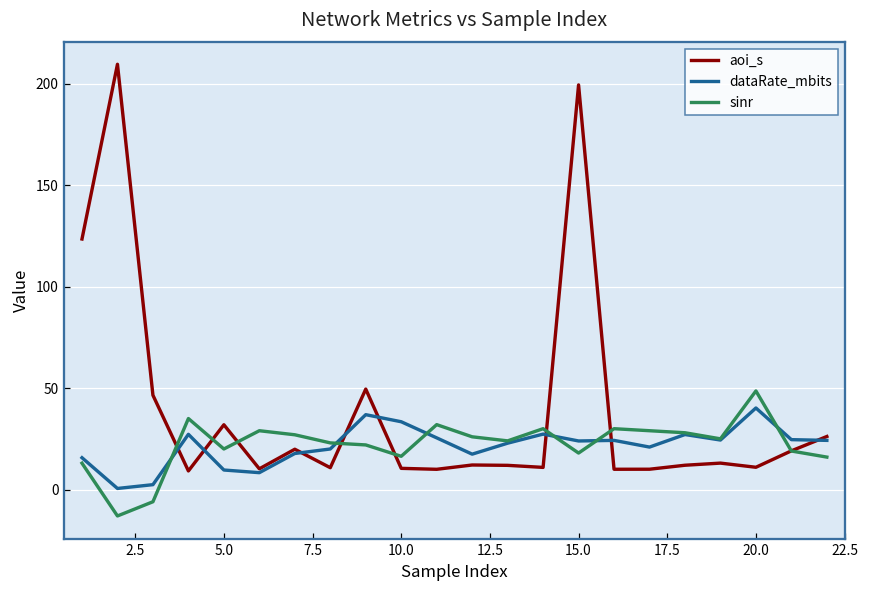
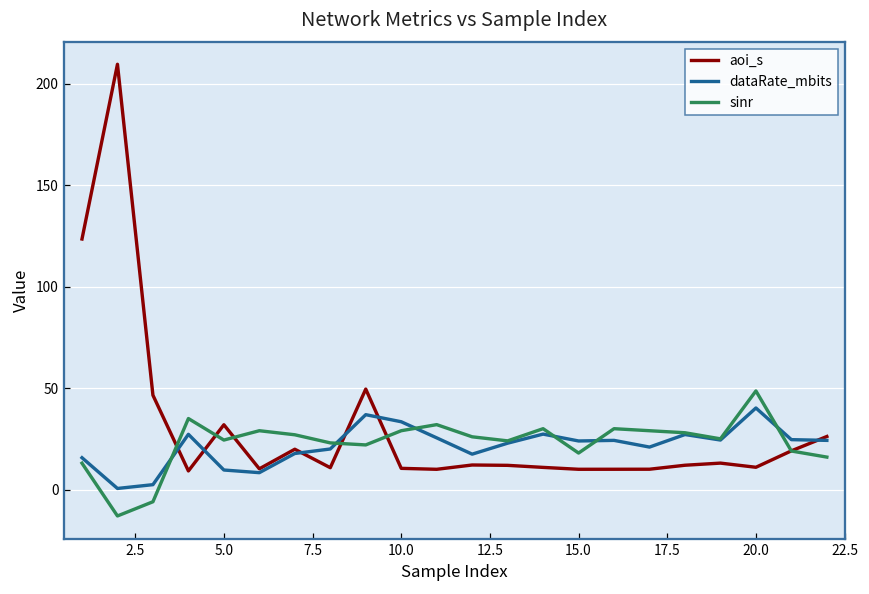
  {
    "aoi_s": {
      "5.0": 32,
      "10.0": 10,
-     "15.0": 199,
+     "15.0": 10,
      "20.0": 11
    },
    "dataRate_mbits": {
      "5.0": 10,
      "10.0": 33,
      "15.0": 24,
      "20.0": 40
    },
    "sinr": {
-     "5.0": 20,
-     "10.0": 16,
+     "5.0": 24,
+     "10.0": 29,
      "15.0": 18,
      "20.0": 49
    }
  }
